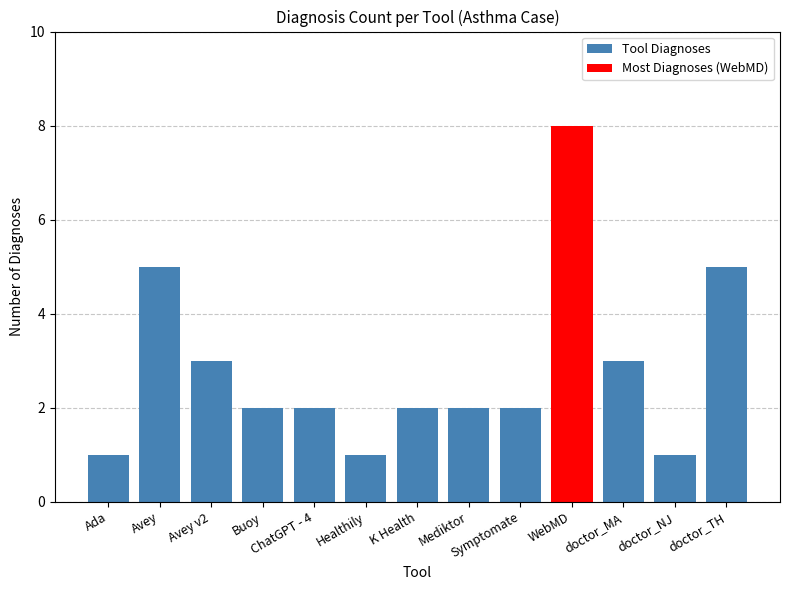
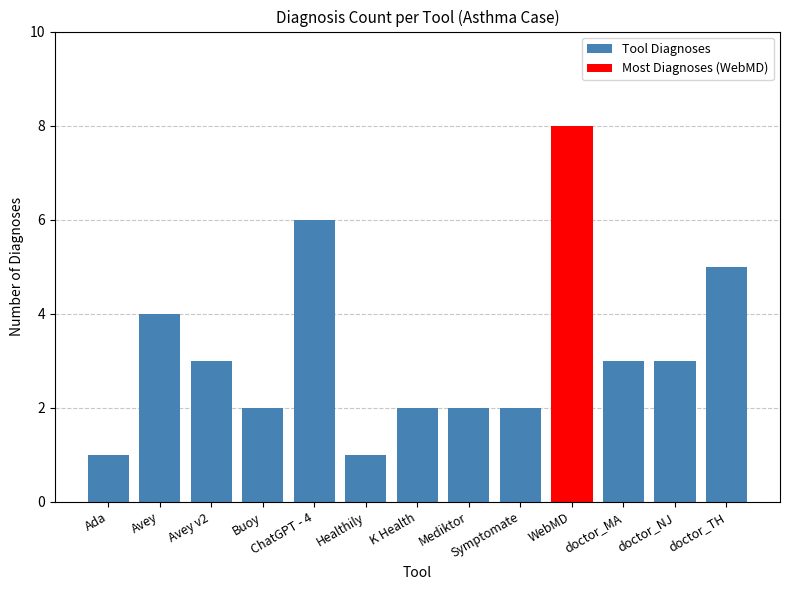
  {
    "Tool Diagnoses": {
      "Ada": 1,
-     "Avey": 5,
+     "Avey": 4,
      "Avey v2": 3,
      "Buoy": 2,
-     "ChatGPT - 4": 2,
+     "ChatGPT - 4": 6,
      "Healthily": 1,
      "K Health": 2,
      "Mediktor": 2,
      "Symptomate": 2,
      "doctor_MA": 3,
-     "doctor_NJ": 1,
+     "doctor_NJ": 3,
      "doctor_TH": 5
    },
    "Most Diagnoses (WebMD)": {
      "WebMD": 8
    }
  }
